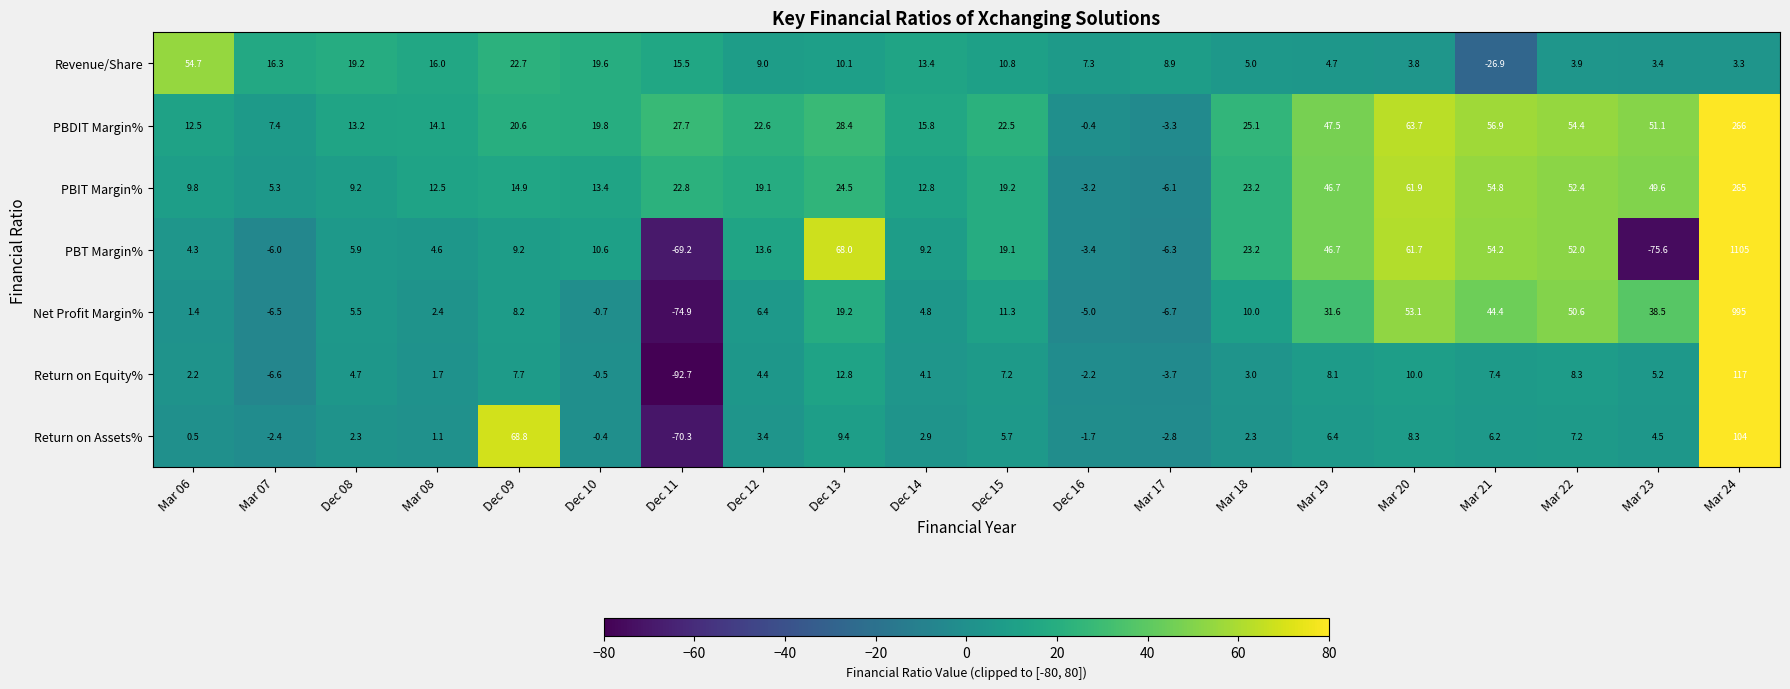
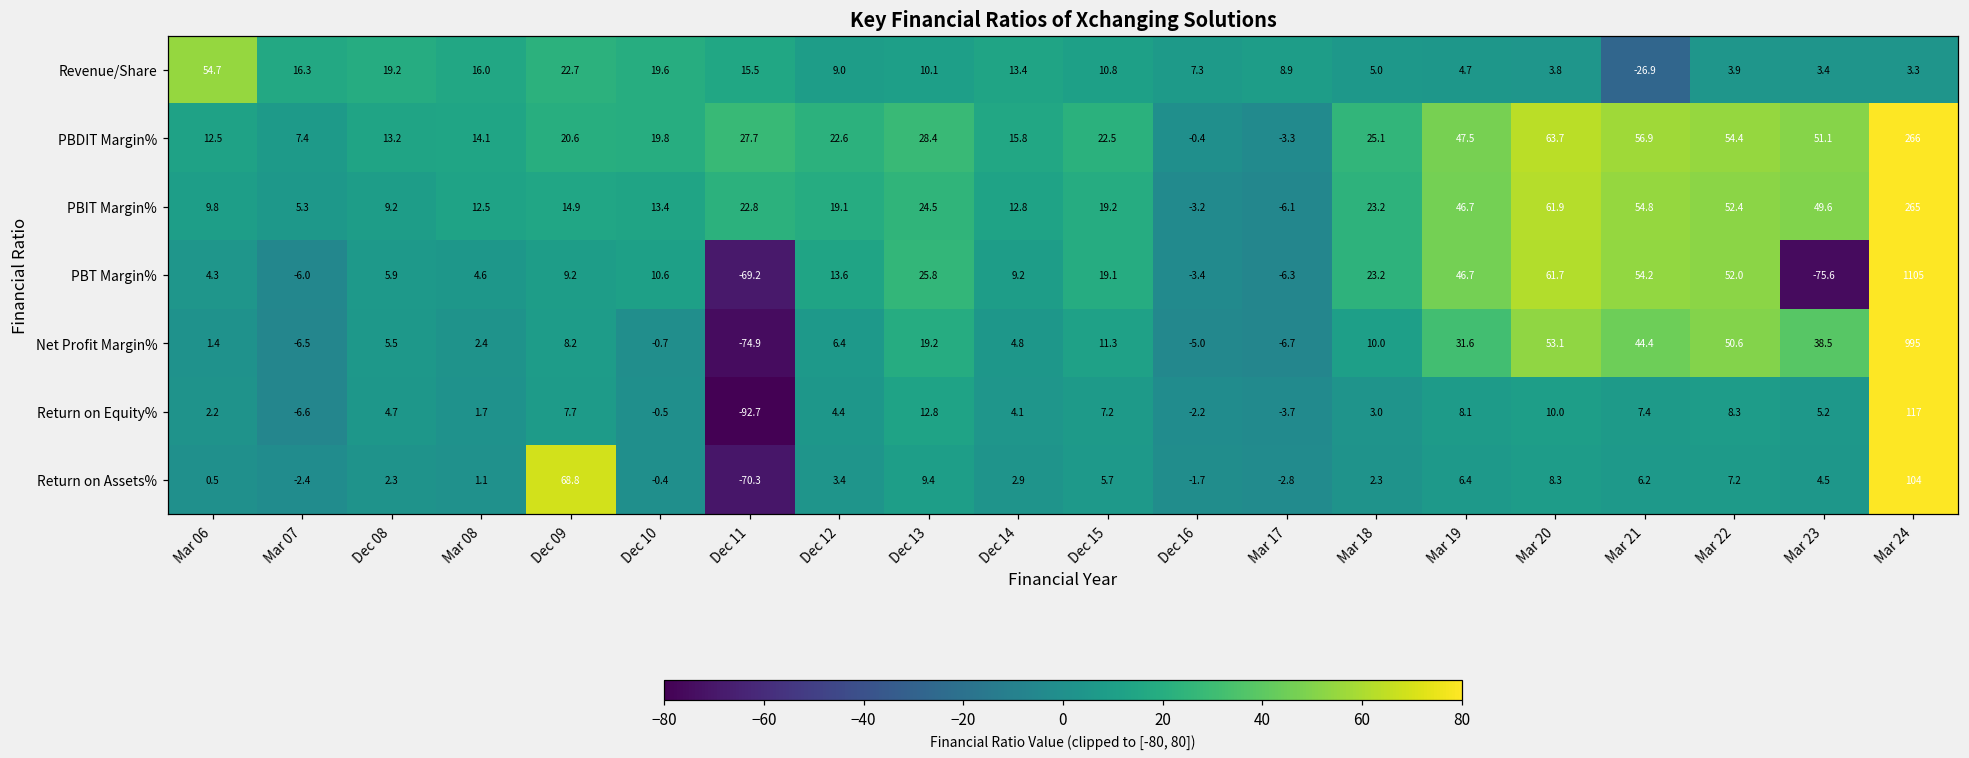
  {
    "Revenue/Share": {
      "Mar 06": 54.7,
      "Mar 07": 16.3,
      "Dec 08": 19.2,
      "Mar 08": 16.0,
      "Dec 09": 22.7,
      "Dec 10": 19.6,
      "Dec 11": 15.5,
      "Dec 12": 9.0,
      "Dec 13": 10.1,
      "Dec 14": 13.4,
      "Dec 15": 10.8,
      "Dec 16": 7.3,
      "Mar 17": 8.9,
      "Mar 18": 5.0,
      "Mar 19": 4.7,
      "Mar 20": 3.8,
      "Mar 21": -26.9,
      "Mar 22": 3.9,
      "Mar 23": 3.4,
      "Mar 24": 3.3
    },
    "PBDIT Margin%": {
      "Mar 06": 12.5,
      "Mar 07": 7.4,
      "Dec 08": 13.2,
      "Mar 08": 14.1,
      "Dec 09": 20.6,
      "Dec 10": 19.8,
      "Dec 11": 27.7,
      "Dec 12": 22.6,
      "Dec 13": 28.4,
      "Dec 14": 15.8,
      "Dec 15": 22.5,
      "Dec 16": -0.4,
      "Mar 17": -3.3,
      "Mar 18": 25.1,
      "Mar 19": 47.5,
      "Mar 20": 63.7,
      "Mar 21": 56.9,
      "Mar 22": 54.4,
      "Mar 23": 51.1,
      "Mar 24": 266
    },
    "PBIT Margin%": {
      "Mar 06": 9.8,
      "Mar 07": 5.3,
      "Dec 08": 9.2,
      "Mar 08": 12.5,
      "Dec 09": 14.9,
      "Dec 10": 13.4,
      "Dec 11": 22.8,
      "Dec 12": 19.1,
      "Dec 13": 24.5,
      "Dec 14": 12.8,
      "Dec 15": 19.2,
      "Dec 16": -3.2,
      "Mar 17": -6.1,
      "Mar 18": 23.2,
      "Mar 19": 46.7,
      "Mar 20": 61.9,
      "Mar 21": 54.8,
      "Mar 22": 52.4,
      "Mar 23": 49.6,
      "Mar 24": 265
    },
    "PBT Margin%": {
      "Mar 06": 4.3,
      "Mar 07": -6.0,
      "Dec 08": 5.9,
      "Mar 08": 4.6,
      "Dec 09": 9.2,
      "Dec 10": 10.6,
      "Dec 11": -69.2,
      "Dec 12": 13.6,
-     "Dec 13": 68.0,
+     "Dec 13": 25.8,
      "Dec 14": 9.2,
      "Dec 15": 19.1,
      "Dec 16": -3.4,
      "Mar 17": -6.3,
      "Mar 18": 23.2,
      "Mar 19": 46.7,
      "Mar 20": 61.7,
      "Mar 21": 54.2,
      "Mar 22": 52.0,
      "Mar 23": -75.6,
      "Mar 24": 1105
    },
    "Net Profit Margin%": {
      "Mar 06": 1.4,
      "Mar 07": -6.5,
      "Dec 08": 5.5,
      "Mar 08": 2.4,
      "Dec 09": 8.2,
      "Dec 10": -0.7,
      "Dec 11": -74.9,
      "Dec 12": 6.4,
      "Dec 13": 19.2,
      "Dec 14": 4.8,
      "Dec 15": 11.3,
      "Dec 16": -5.0,
      "Mar 17": -6.7,
      "Mar 18": 10.0,
      "Mar 19": 31.6,
      "Mar 20": 53.1,
      "Mar 21": 44.4,
      "Mar 22": 50.6,
      "Mar 23": 38.5,
      "Mar 24": 995
    },
    "Return on Equity%": {
      "Mar 06": 2.2,
      "Mar 07": -6.6,
      "Dec 08": 4.7,
      "Mar 08": 1.7,
      "Dec 09": 7.7,
      "Dec 10": -0.5,
      "Dec 11": -92.7,
      "Dec 12": 4.4,
      "Dec 13": 12.8,
      "Dec 14": 4.1,
      "Dec 15": 7.2,
      "Dec 16": -2.2,
      "Mar 17": -3.7,
      "Mar 18": 3.0,
      "Mar 19": 8.1,
      "Mar 20": 10.0,
      "Mar 21": 7.4,
      "Mar 22": 8.3,
      "Mar 23": 5.2,
      "Mar 24": 117
    },
    "Return on Assets%": {
      "Mar 06": 0.5,
      "Mar 07": -2.4,
      "Dec 08": 2.3,
      "Mar 08": 1.1,
      "Dec 09": 68.8,
      "Dec 10": -0.4,
      "Dec 11": -70.3,
      "Dec 12": 3.4,
      "Dec 13": 9.4,
      "Dec 14": 2.9,
      "Dec 15": 5.7,
      "Dec 16": -1.7,
      "Mar 17": -2.8,
      "Mar 18": 2.3,
      "Mar 19": 6.4,
      "Mar 20": 8.3,
      "Mar 21": 6.2,
      "Mar 22": 7.2,
      "Mar 23": 4.5,
      "Mar 24": 104
    }
  }
